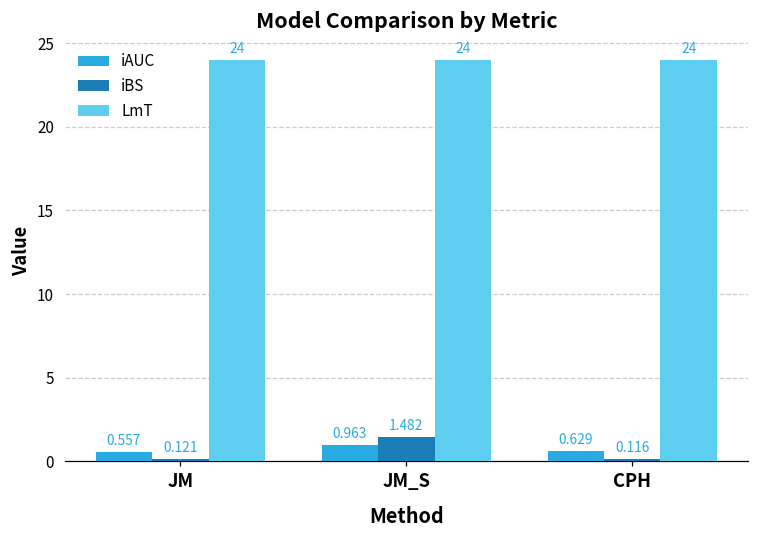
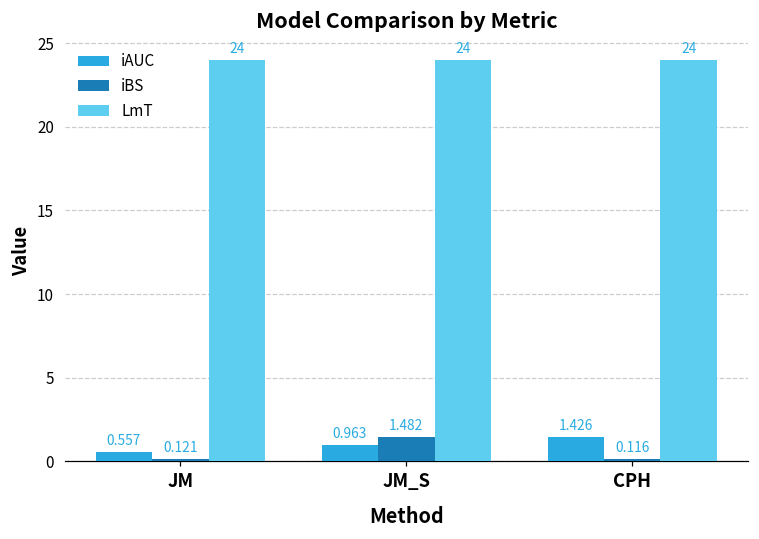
  {
    "iAUC": {
      "JM": 0.557,
      "JM_S": 0.963,
-     "CPH": 0.629
+     "CPH": 1.426
    },
    "iBS": {
      "JM": 0.121,
      "JM_S": 1.482,
      "CPH": 0.116
    },
    "LmT": {
      "JM": 24,
      "JM_S": 24,
      "CPH": 24
    }
  }
